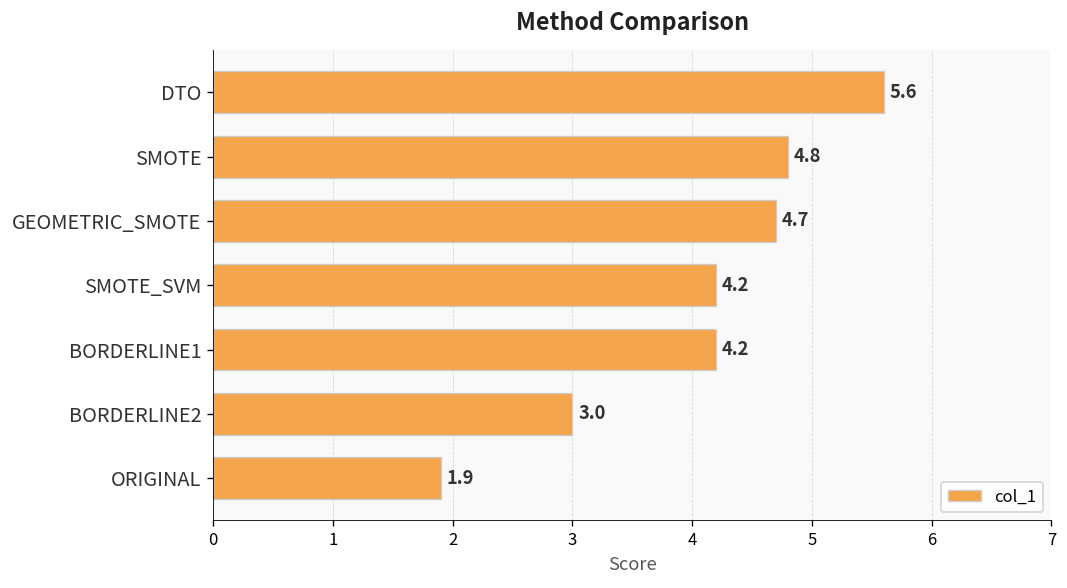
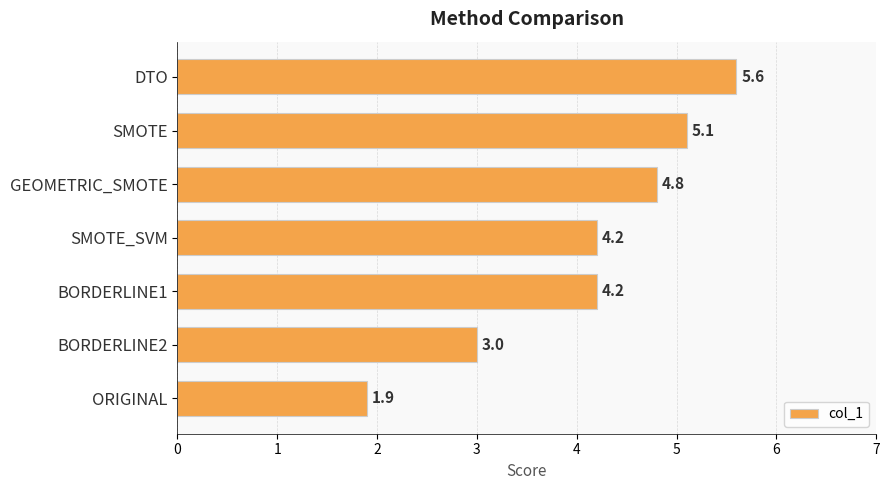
  {
    "DTO": 5.6,
-   "SMOTE": 4.8,
-   "GEOMETRIC_SMOTE": 4.7,
+   "SMOTE": 5.1,
+   "GEOMETRIC_SMOTE": 4.8,
    "SMOTE_SVM": 4.2,
    "BORDERLINE1": 4.2,
    "BORDERLINE2": 3.0,
    "ORIGINAL": 1.9
  }
